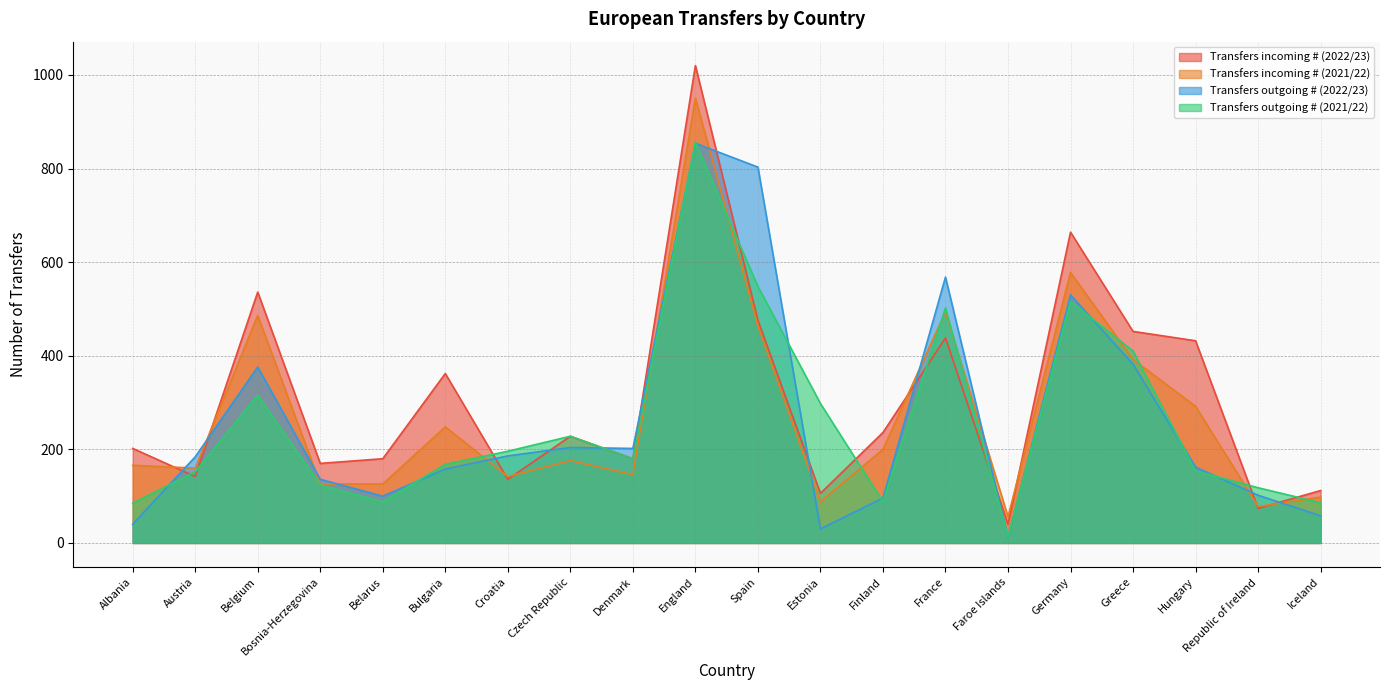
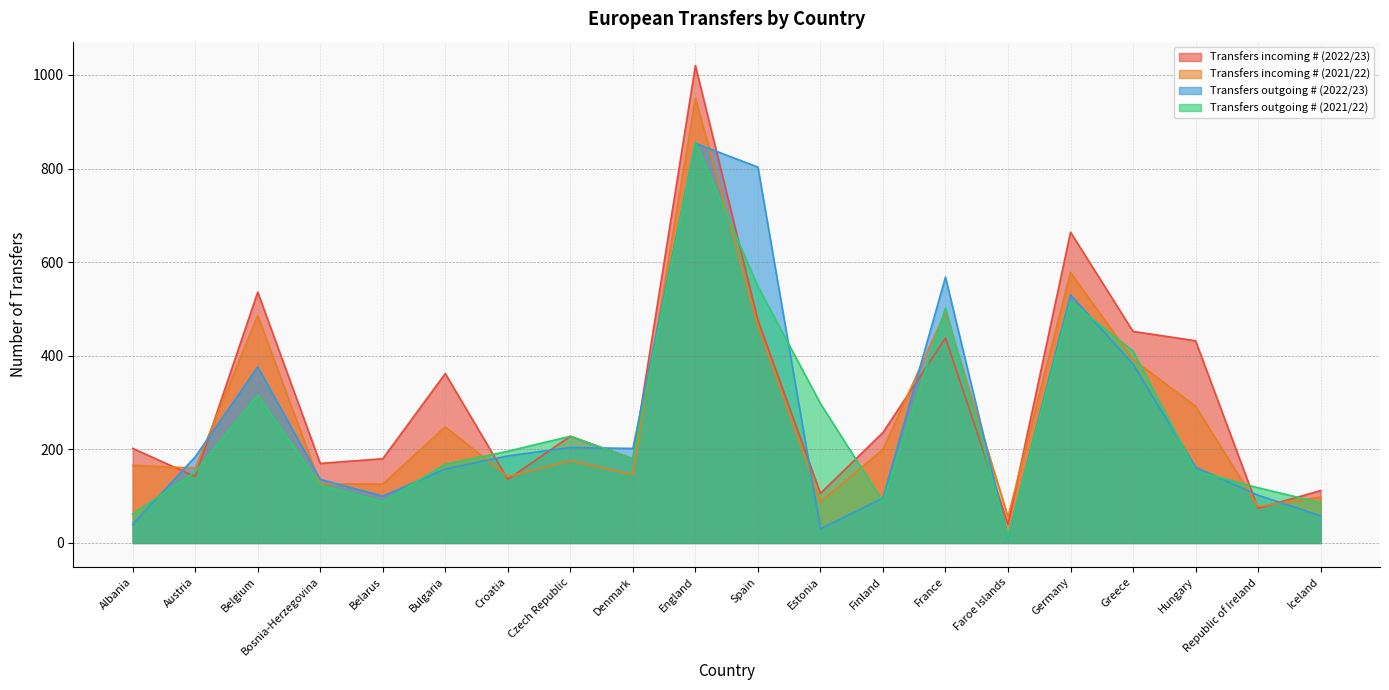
  {
    "Transfers outgoing # (2022/23)": {
      "Albania": 40,
      "Austria": 180,
      "Belgium": 380,
      "Bosnia-Herzegovina": 140,
      "Belarus": 100,
      "Bulgaria": 160,
      "Croatia": 190,
      "Czech Republic": 200,
      "Denmark": 200,
      "Spain": 800,
      "Estonia": 30,
      "Finland": 100,
      "France": 570,
      "Germany": 530,
      "Greece": 380,
      "Hungary": 160,
      "Republic of Ireland": 100,
      "Iceland": 60
    },
    "Transfers outgoing # (2021/22)": {
-     "Albania": 90,
+     "Albania": 60,
      "Austria": 150,
      "Belgium": 320,
      "Belarus": 90,
      "Bulgaria": 170,
      "Croatia": 200,
      "Spain": 550,
      "Estonia": 300,
      "Finland": 90,
      "France": 500,
      "Germany": 520,
      "Greece": 410,
      "Hungary": 150,
      "Republic of Ireland": 120,
      "Iceland": 90
    }
  }
